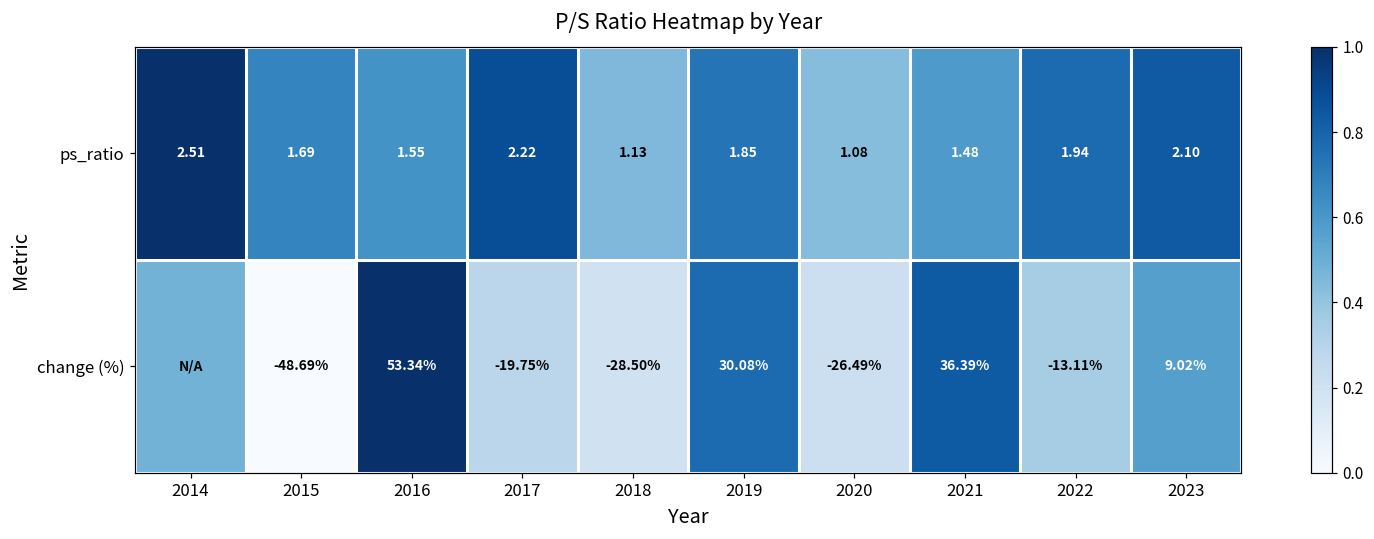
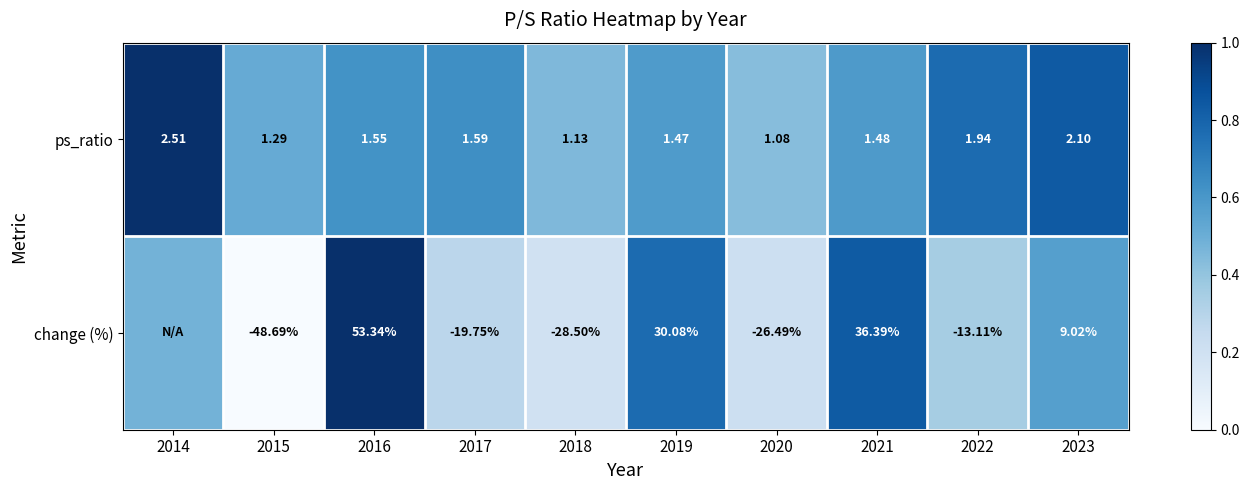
  {
    "ps_ratio": {
      "2014": "2.51",
-     "2015": "1.69",
+     "2015": "1.29",
      "2016": "1.55",
-     "2017": "2.22",
+     "2017": "1.59",
      "2018": "1.13",
-     "2019": "1.85",
+     "2019": "1.47",
      "2020": "1.08",
      "2021": "1.48",
      "2022": "1.94",
      "2023": "2.10"
    },
    "change (%)": {
      "2015": "-48.69%",
      "2016": "53.34%",
      "2017": "-19.75%",
      "2018": "-28.50%",
      "2019": "30.08%",
      "2020": "-26.49%",
      "2021": "36.39%",
      "2022": "-13.11%",
      "2023": "9.02%"
    }
  }
